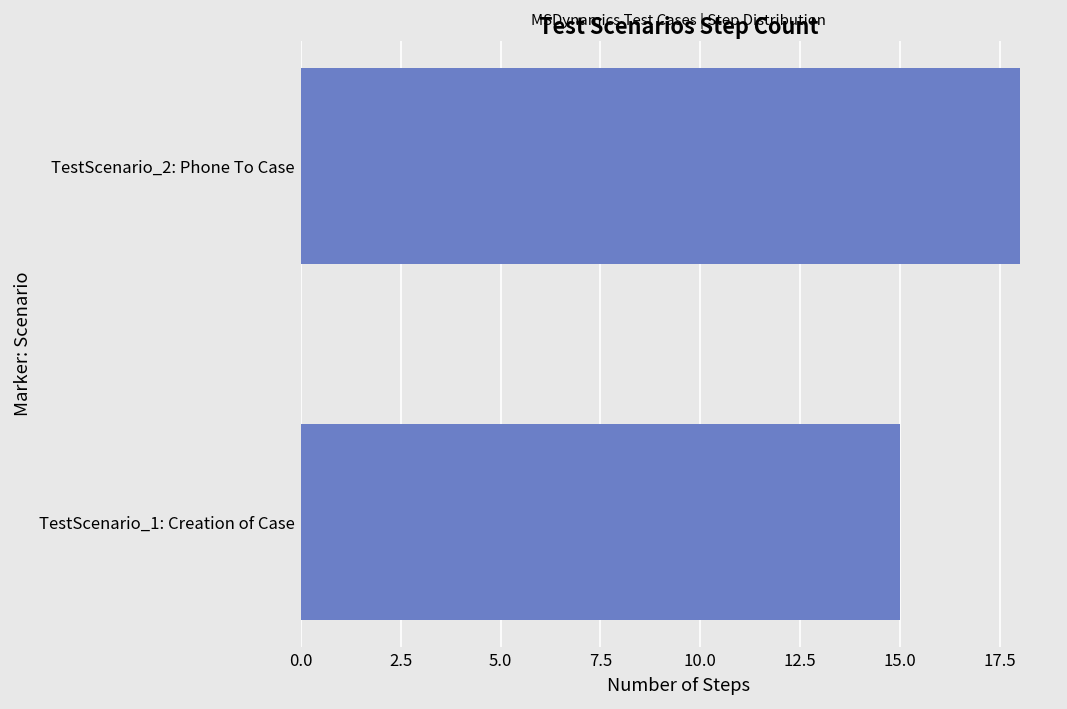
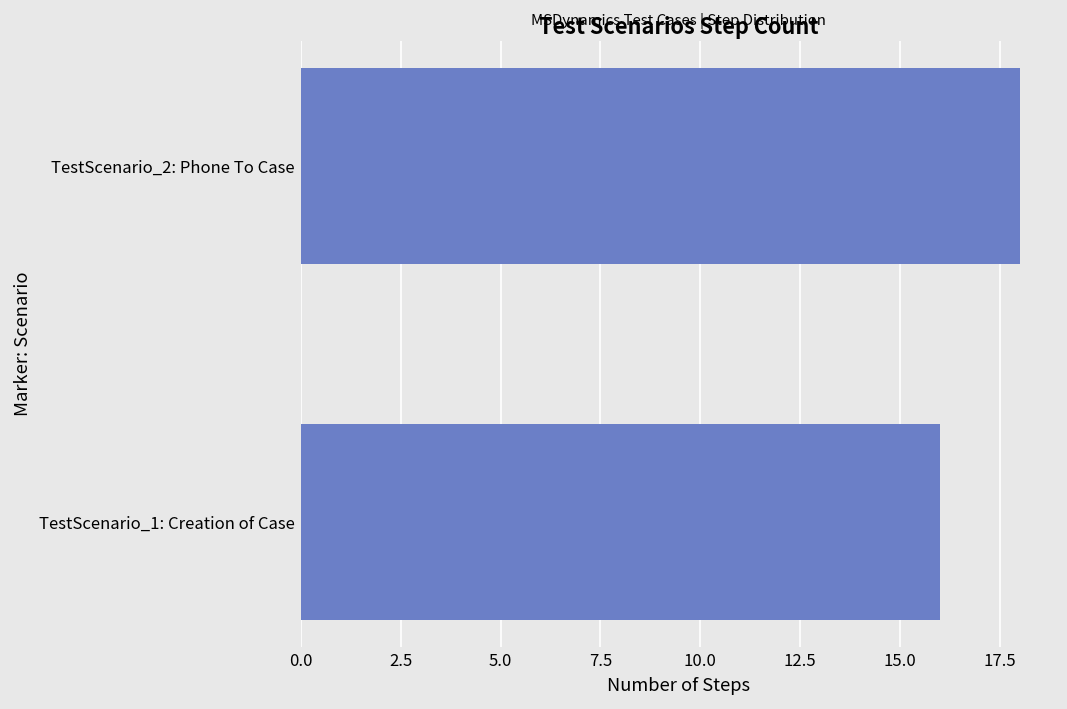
  {
    "TestScenario_2: Phone To Case": 18,
-   "TestScenario_1: Creation of Case": 15
+   "TestScenario_1: Creation of Case": 16
  }
